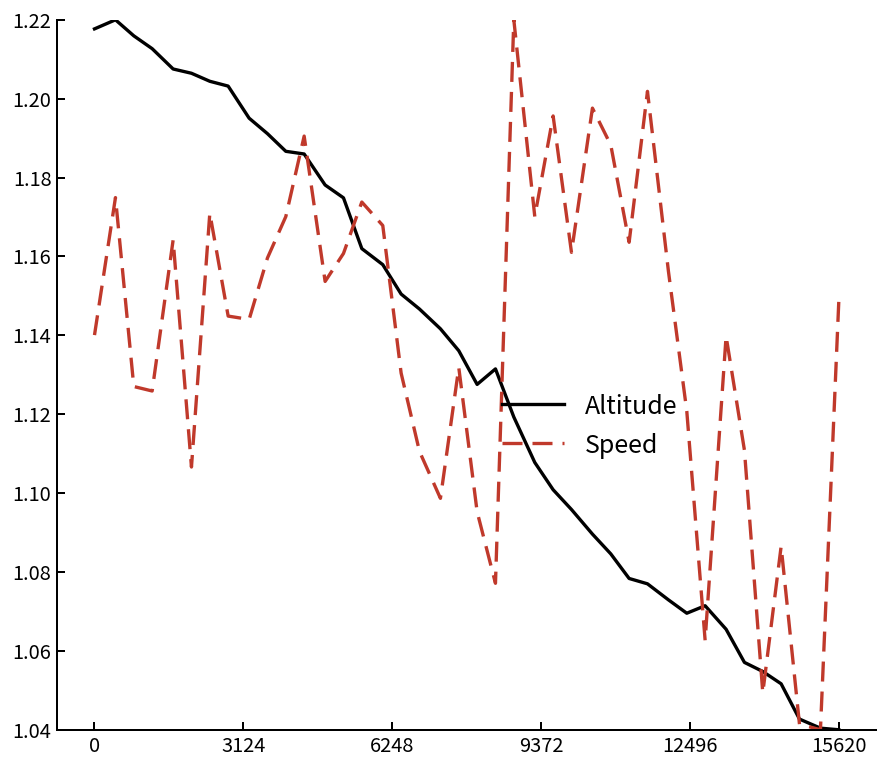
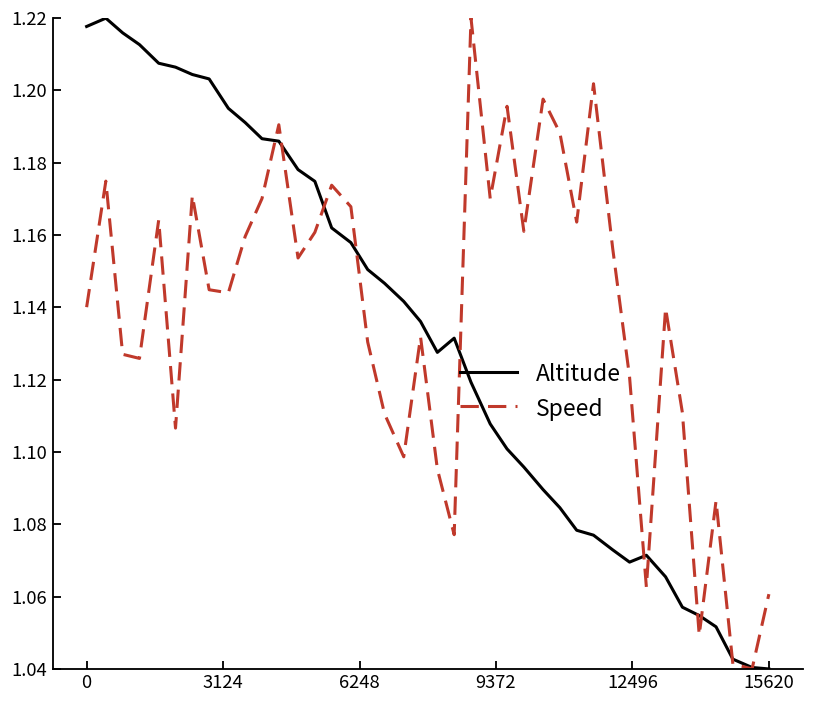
  {
    "Altitude": {
      "0": 1.218,
      "15620": 1.040
    },
    "Speed": {
      "0": 1.140,
-     "15620": 1.149
+     "15620": 1.061
    }
  }
